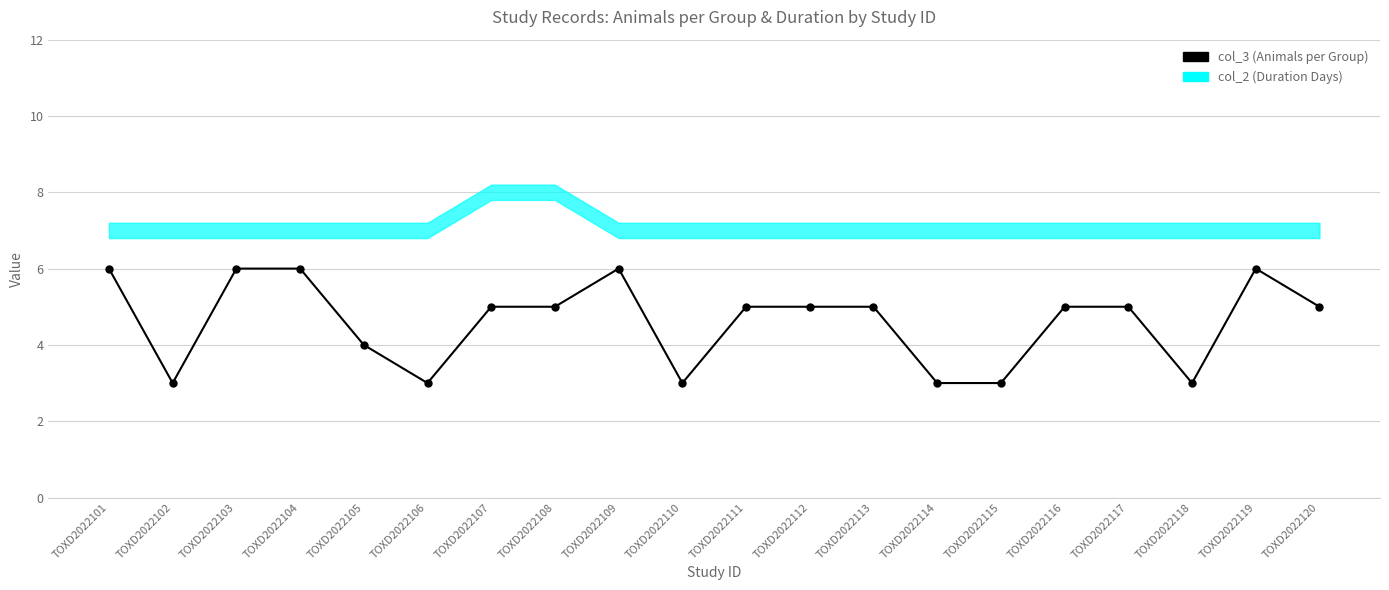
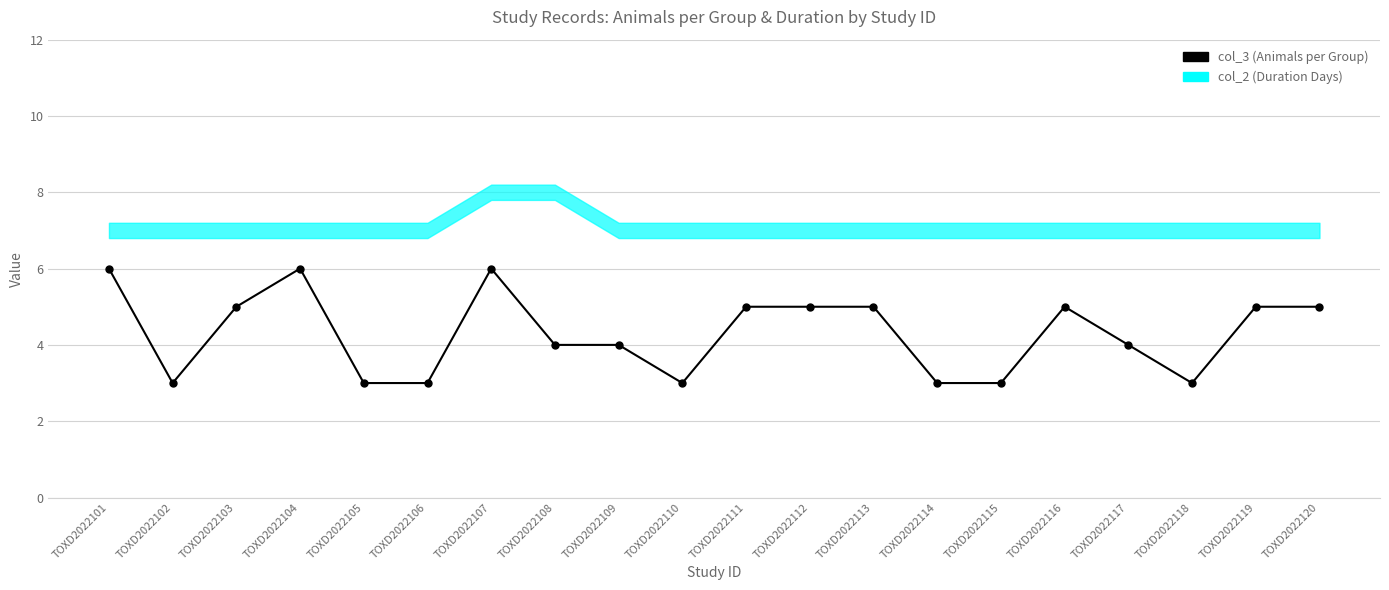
  {
    "col_3 (Animals per Group)": {
      "TOXD2022101": 6,
      "TOXD2022102": 3,
-     "TOXD2022103": 6,
+     "TOXD2022103": 5,
      "TOXD2022104": 6,
-     "TOXD2022105": 4,
+     "TOXD2022105": 3,
      "TOXD2022106": 3,
-     "TOXD2022107": 5,
-     "TOXD2022108": 5,
-     "TOXD2022109": 6,
+     "TOXD2022107": 6,
+     "TOXD2022108": 4,
+     "TOXD2022109": 4,
      "TOXD2022110": 3,
      "TOXD2022111": 5,
      "TOXD2022112": 5,
      "TOXD2022113": 5,
      "TOXD2022114": 3,
      "TOXD2022115": 3,
      "TOXD2022116": 5,
-     "TOXD2022117": 5,
+     "TOXD2022117": 4,
      "TOXD2022118": 3,
-     "TOXD2022119": 6,
+     "TOXD2022119": 5,
      "TOXD2022120": 5
    }
  }
